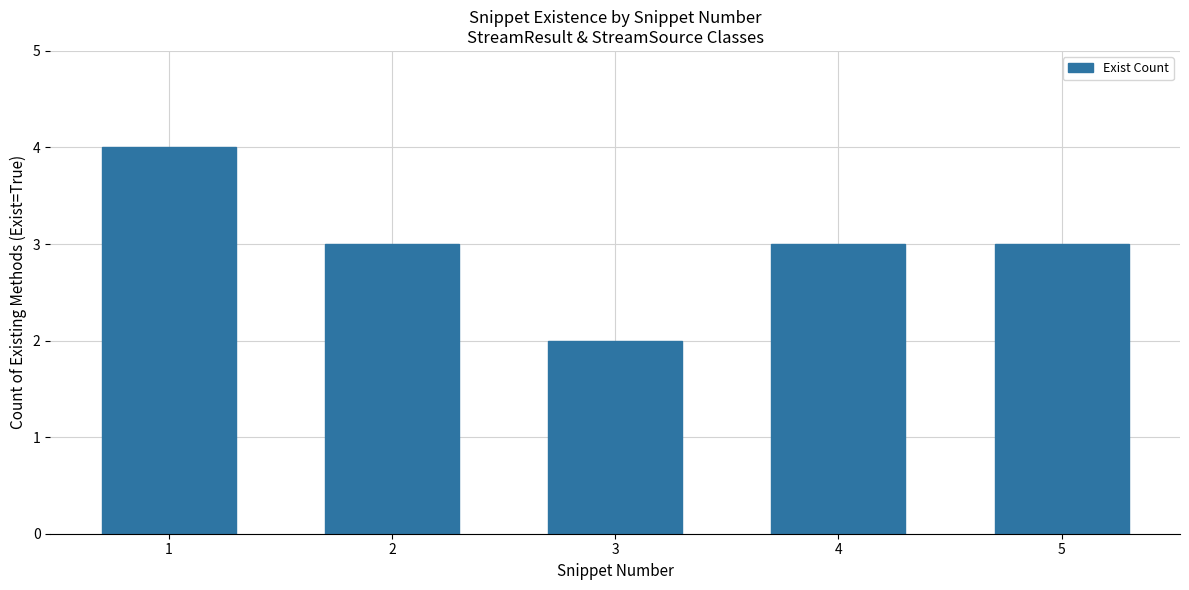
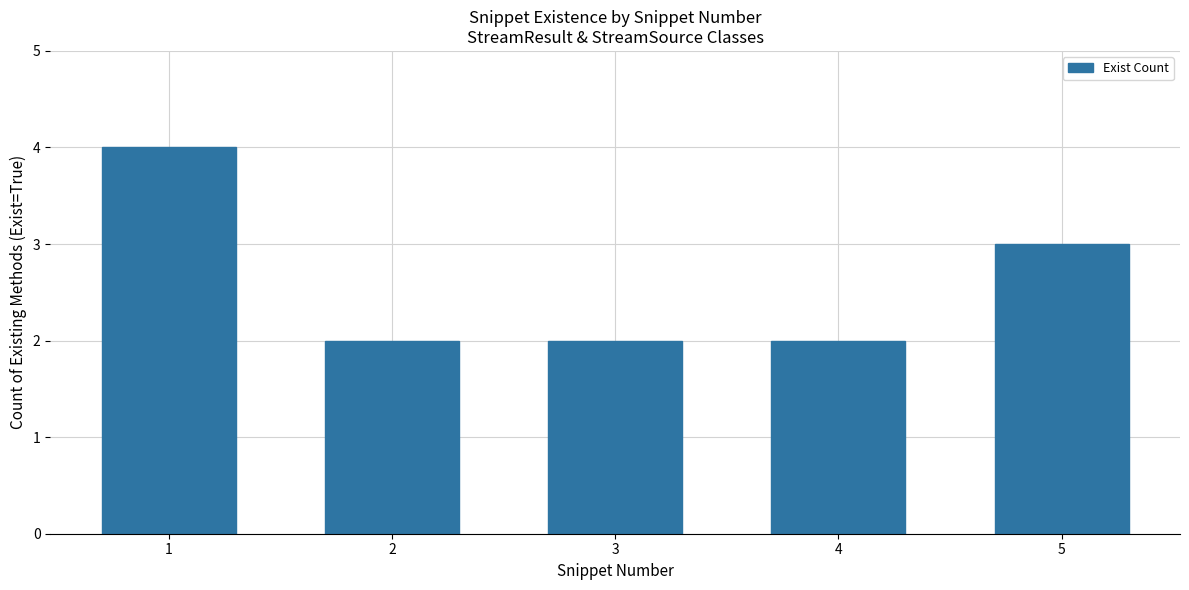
  {
    "1": 4,
-   "2": 3,
+   "2": 2,
    "3": 2,
-   "4": 3,
+   "4": 2,
    "5": 3
  }
